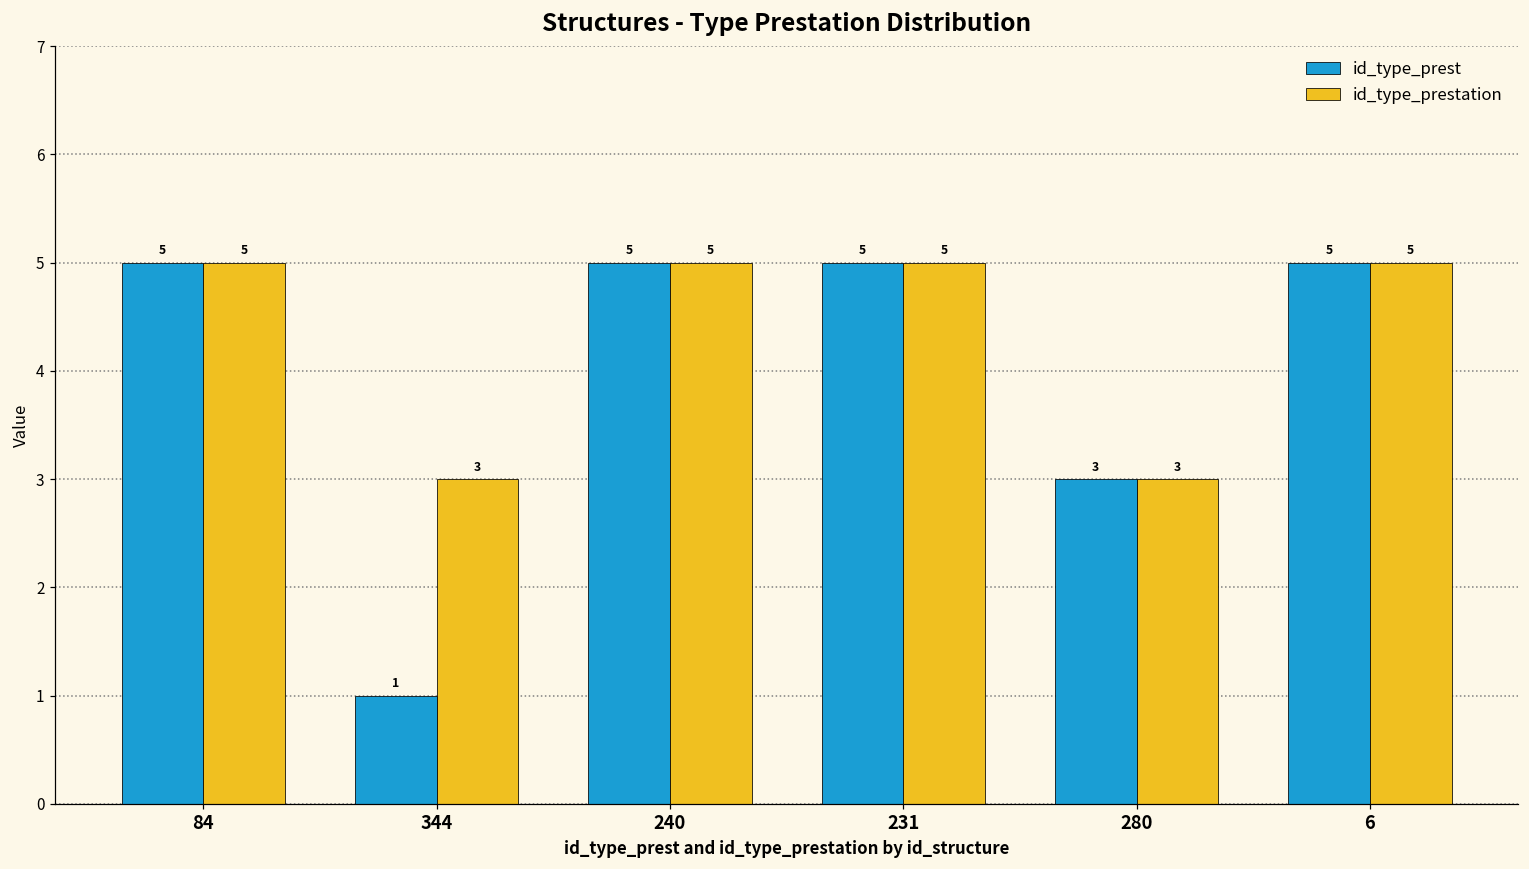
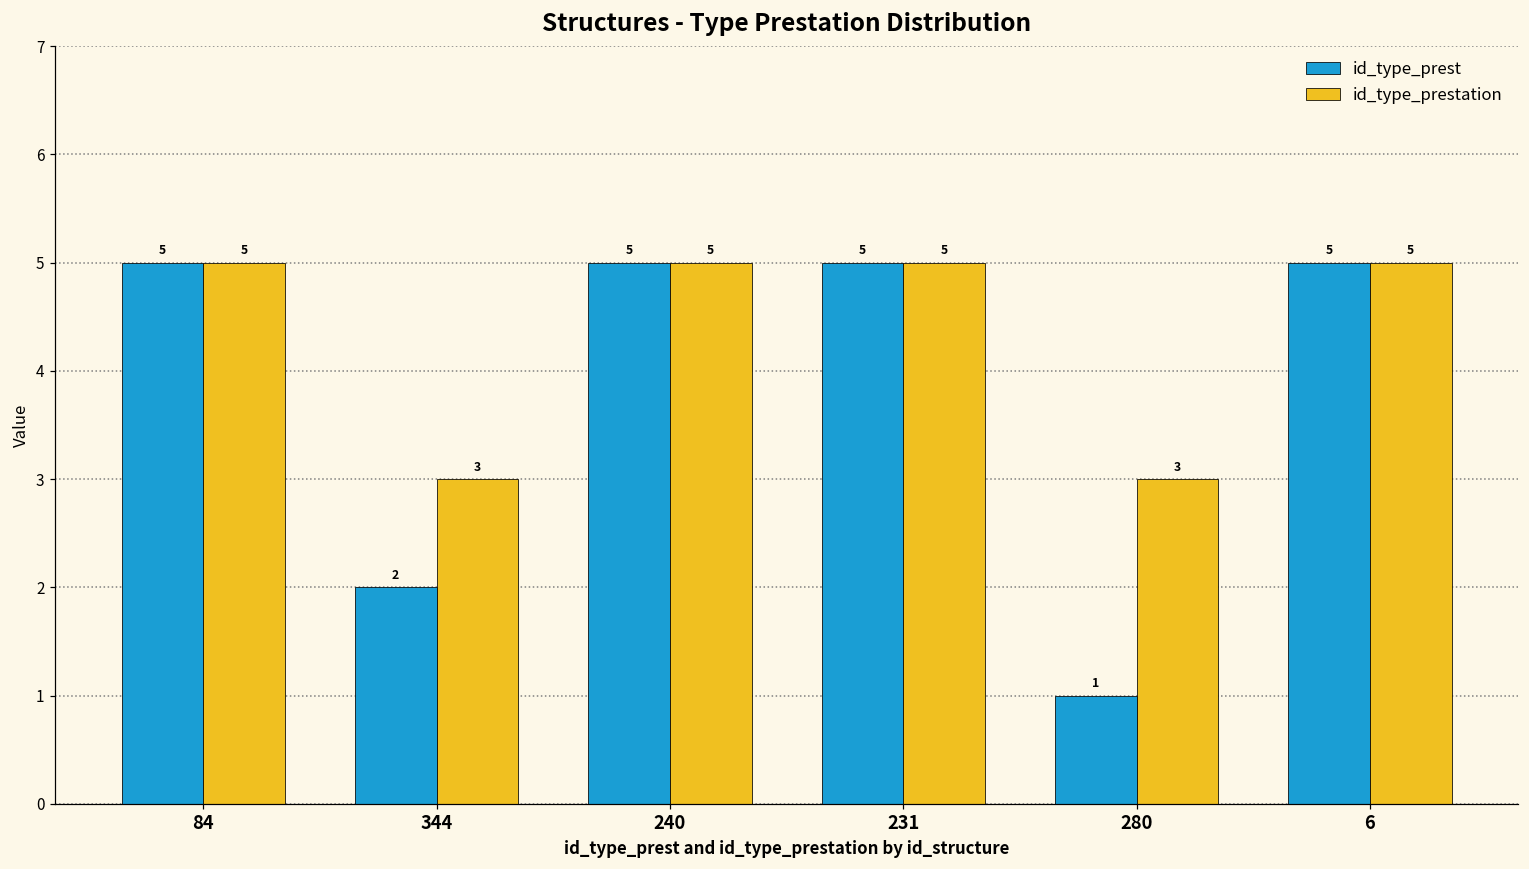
  {
    "id_type_prest": {
      "84": 5,
-     "344": 1,
+     "344": 2,
      "240": 5,
      "231": 5,
-     "280": 3,
+     "280": 1,
      "6": 5
    },
    "id_type_prestation": {
      "84": 5,
      "344": 3,
      "240": 5,
      "231": 5,
      "280": 3,
      "6": 5
    }
  }
